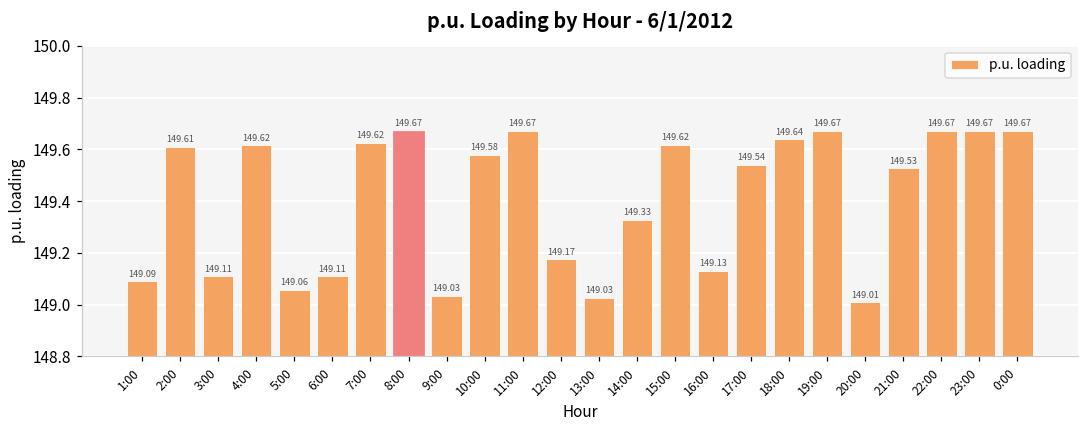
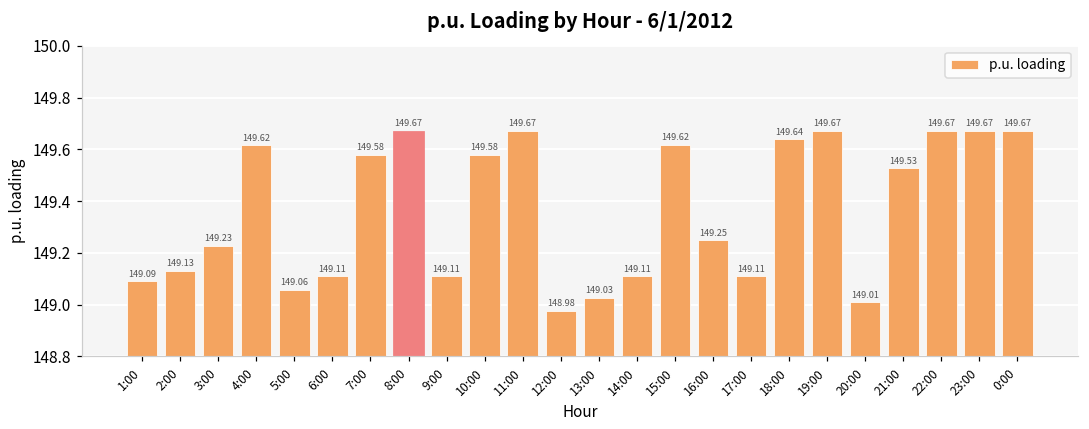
  {
    "1:00": 149.09,
-   "2:00": 149.61,
-   "3:00": 149.11,
+   "2:00": 149.13,
+   "3:00": 149.23,
    "4:00": 149.62,
    "5:00": 149.06,
    "6:00": 149.11,
-   "7:00": 149.62,
+   "7:00": 149.58,
    "8:00": 149.67,
-   "9:00": 149.03,
+   "9:00": 149.11,
    "10:00": 149.58,
    "11:00": 149.67,
-   "12:00": 149.17,
+   "12:00": 148.98,
    "13:00": 149.03,
-   "14:00": 149.33,
+   "14:00": 149.11,
    "15:00": 149.62,
-   "16:00": 149.13,
-   "17:00": 149.54,
+   "16:00": 149.25,
+   "17:00": 149.11,
    "18:00": 149.64,
    "19:00": 149.67,
    "20:00": 149.01,
    "21:00": 149.53,
    "22:00": 149.67,
    "23:00": 149.67,
    "0:00": 149.67
  }
